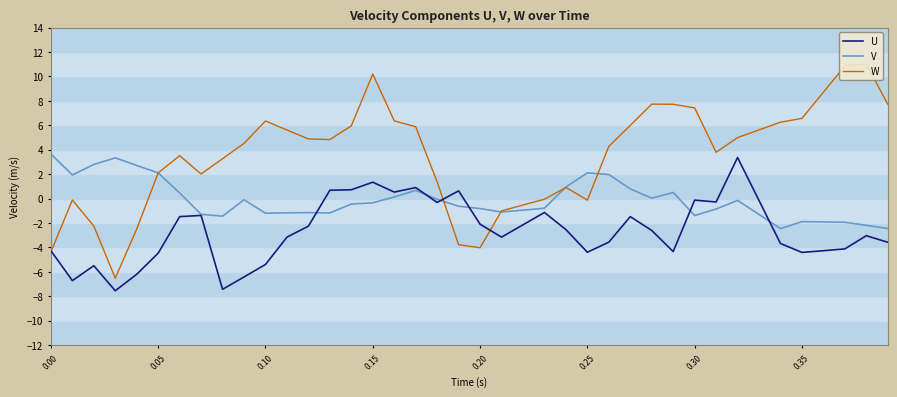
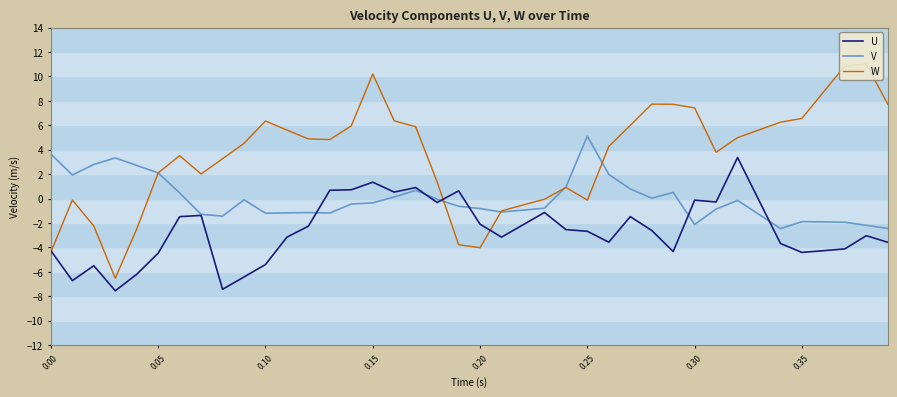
  {
    "U": {
      "0.05": -4.5,
      "0.10": -5.4,
      "0.15": 1.3,
      "0.20": -2.1,
-     "0.25": -4.4,
+     "0.25": -2.7,
      "0.30": -0.1,
      "0.35": -4.4
    },
    "V": {
      "0.00": 3.6,
      "0.10": -1.2,
      "0.15": -0.4,
      "0.20": -0.8,
-     "0.25": 2.1,
-     "0.30": -1.4,
+     "0.25": 5.1,
+     "0.30": -2.1,
      "0.35": -1.9
    },
    "W": {
      "0.10": 6.4,
      "0.15": 10.2,
      "0.20": -4.0,
      "0.25": -0.1,
      "0.30": 7.4,
      "0.35": 6.6
    }
  }
